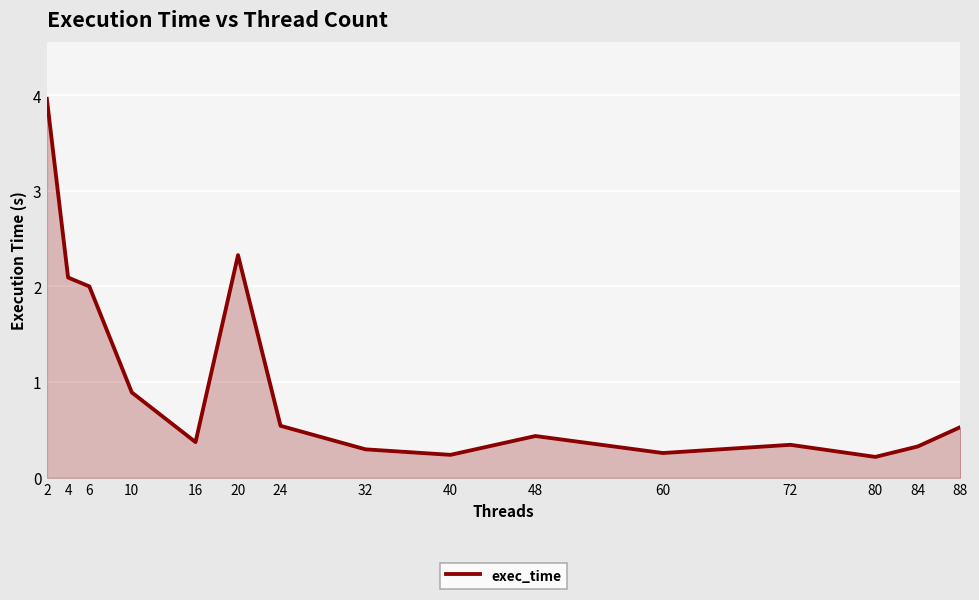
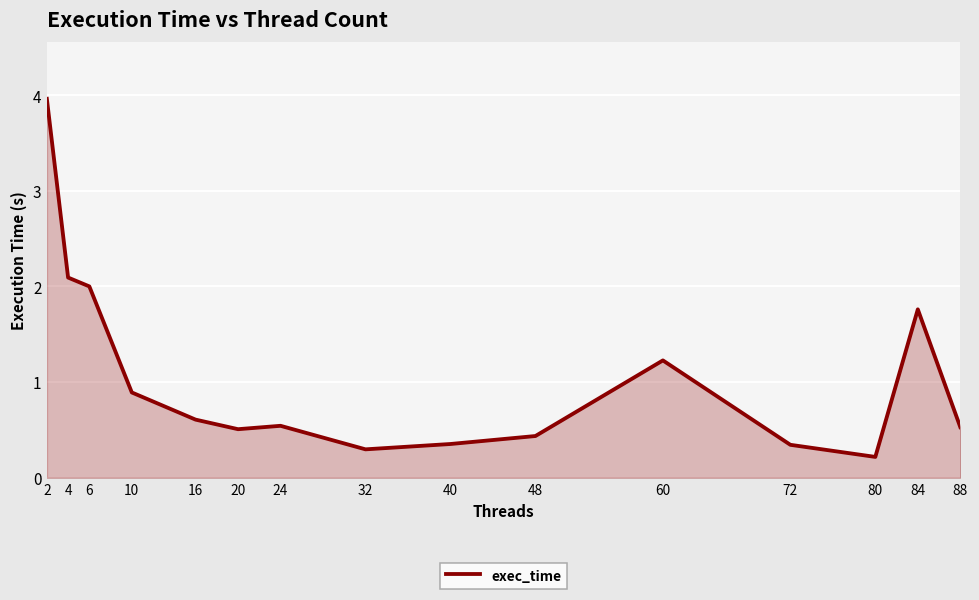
  {
    "2": 4.0,
    "4": 2.1,
    "6": 2.0,
    "10": 0.9,
-   "16": 0.4,
-   "20": 2.3,
+   "16": 0.6,
+   "20": 0.5,
    "24": 0.5,
    "32": 0.3,
-   "40": 0.2,
+   "40": 0.4,
    "48": 0.4,
-   "60": 0.3,
+   "60": 1.2,
    "72": 0.3,
    "80": 0.2,
-   "84": 0.3,
+   "84": 1.8,
    "88": 0.5
  }
